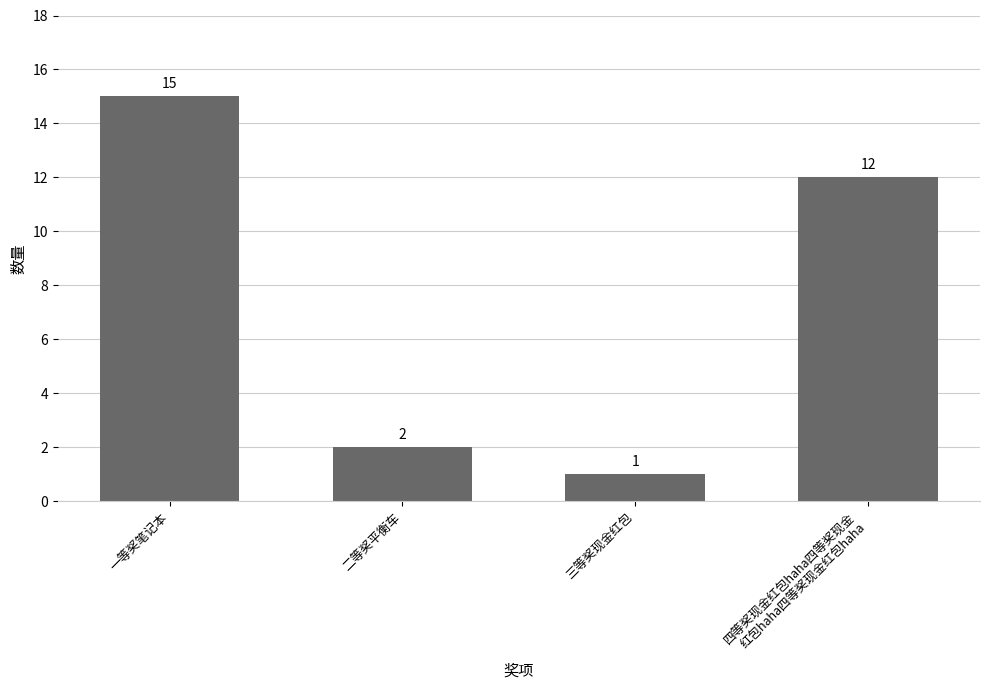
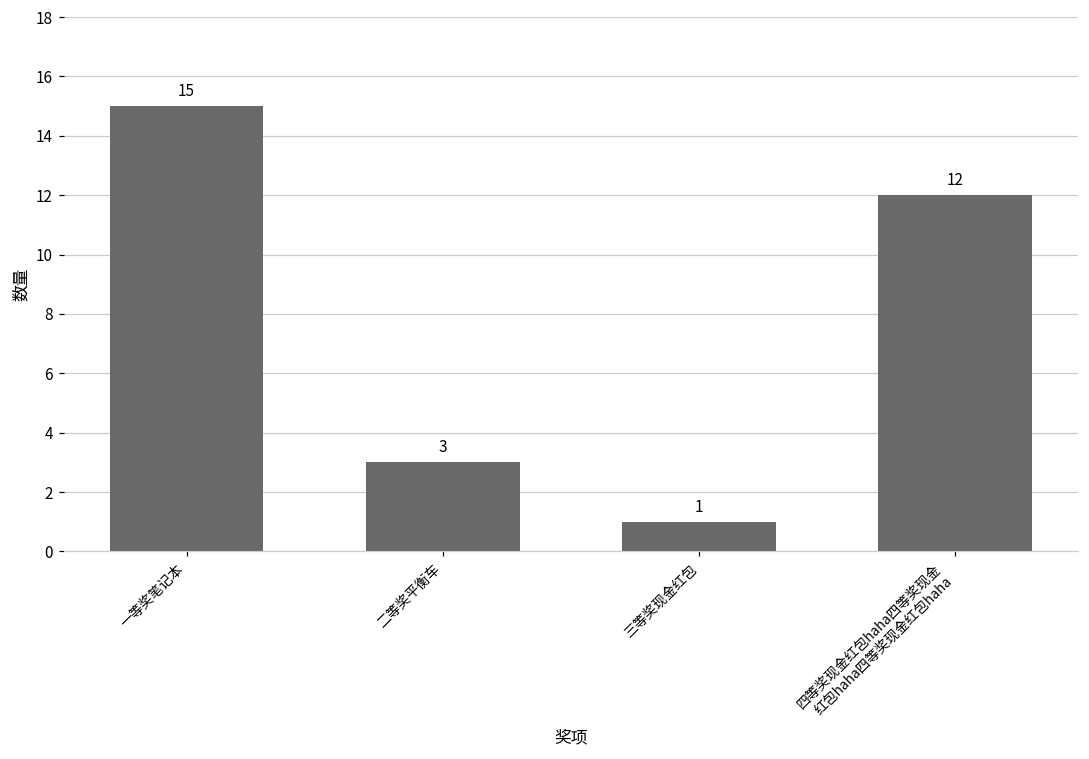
  {
    "一等奖笔记本": 15,
-   "二等奖平衡车": 2,
+   "二等奖平衡车": 3,
    "三等奖现金红包": 1,
    "四等奖现金红包haha四等奖现金 红包haha四等奖现金红包haha": 12
  }
